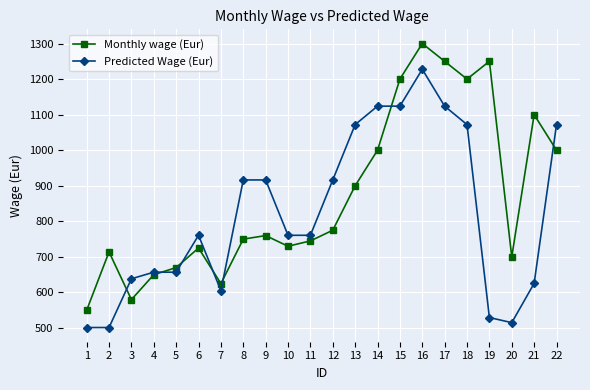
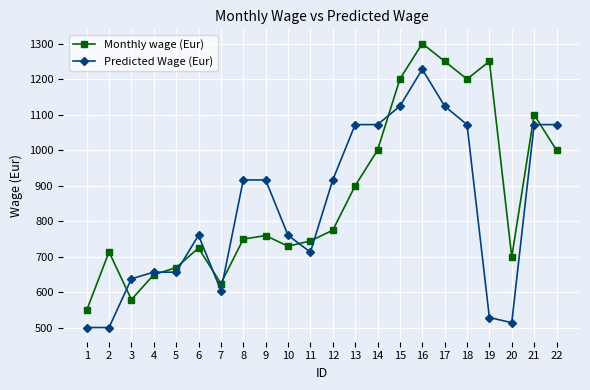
  {
    "Monthly wage (Eur)": {
      "1": 550,
      "2": 710,
      "3": 580,
      "5": 670,
      "6": 730,
      "7": 630,
      "8": 750,
      "9": 760,
      "10": 730,
      "11": 750,
      "12": 780,
      "13": 900,
      "14": 1000,
      "15": 1200,
      "16": 1300,
      "17": 1250,
      "18": 1200,
      "19": 1250,
      "20": 700,
      "21": 1100,
      "22": 1000
    },
    "Predicted Wage (Eur)": {
      "1": 500,
      "2": 500,
      "3": 640,
      "5": 660,
      "6": 760,
      "7": 610,
      "8": 920,
      "9": 920,
      "10": 760,
-     "11": 760,
+     "11": 710,
      "12": 920,
      "13": 1070,
-     "14": 1120,
+     "14": 1070,
      "15": 1120,
      "16": 1230,
      "17": 1120,
      "18": 1070,
      "19": 530,
      "20": 520,
-     "21": 630,
+     "21": 1070,
      "22": 1070
    }
  }
